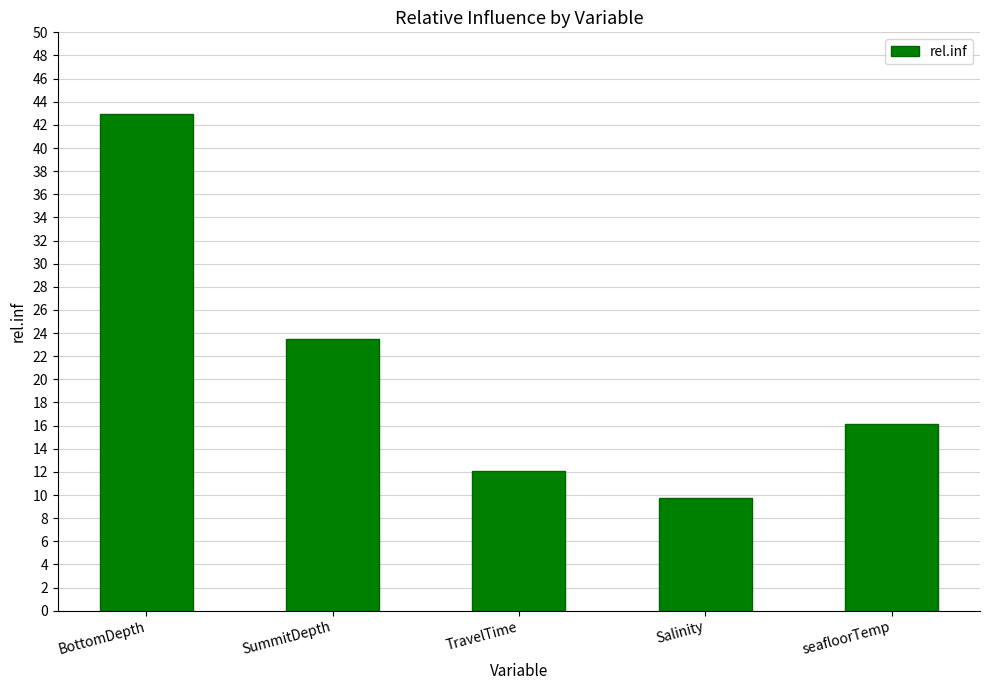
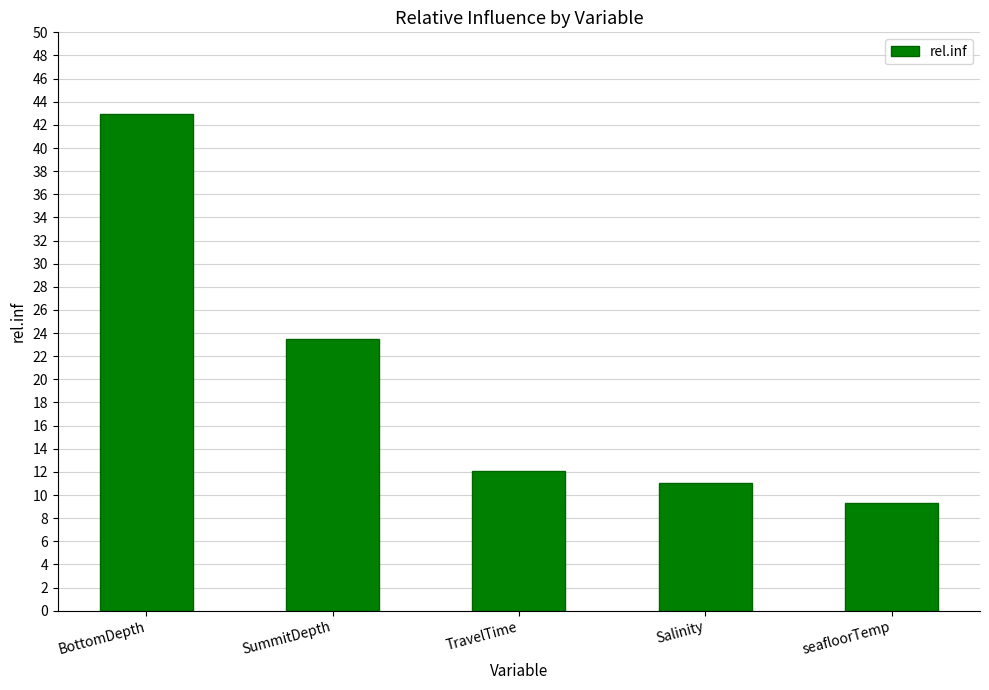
  {
    "BottomDepth": 43.0,
    "SummitDepth": 23.5,
    "TravelTime": 12.1,
-   "Salinity": 9.8,
-   "seafloorTemp": 16.1
+   "Salinity": 11.0,
+   "seafloorTemp": 9.3
  }
